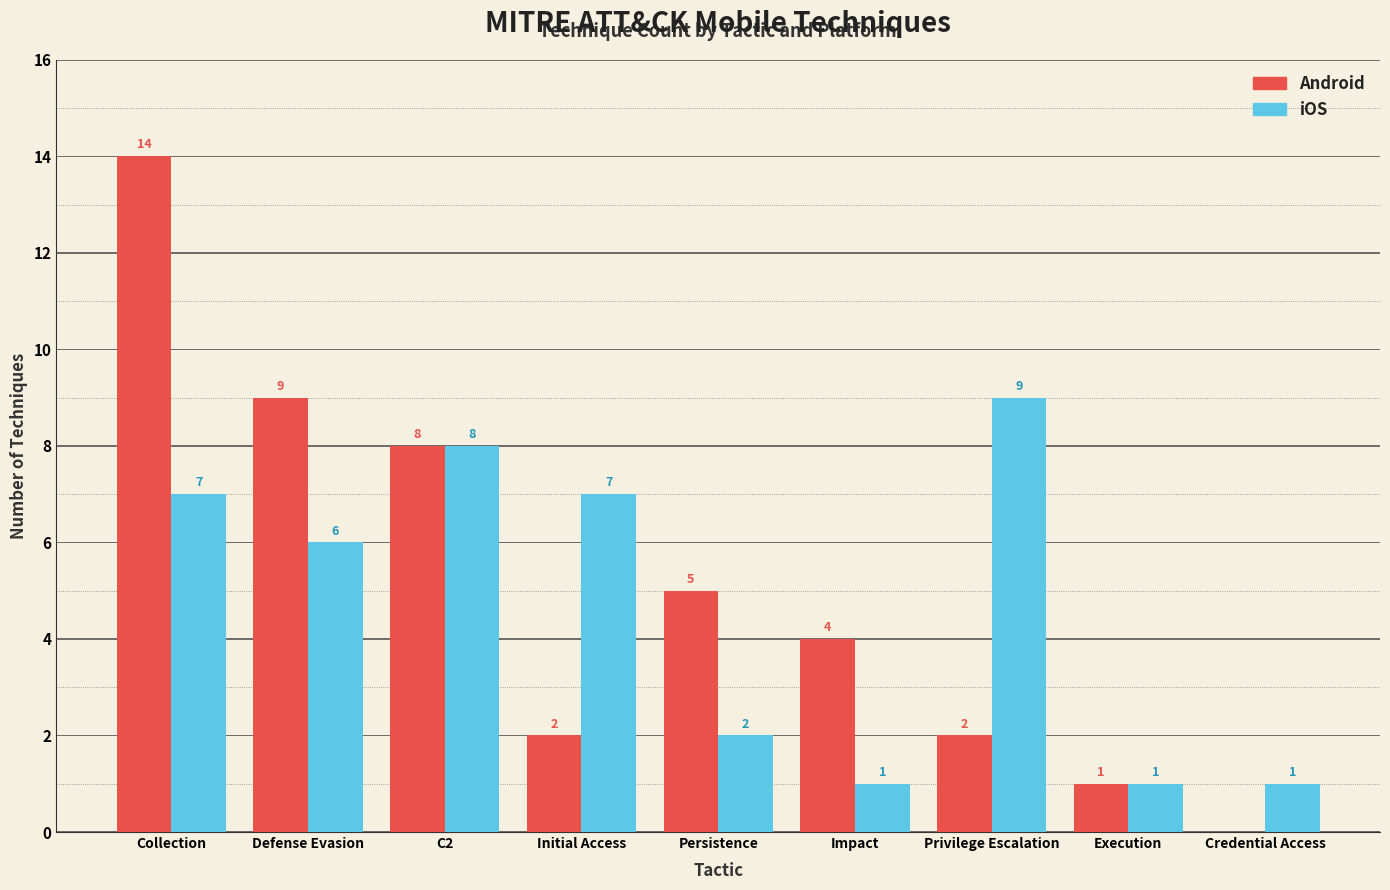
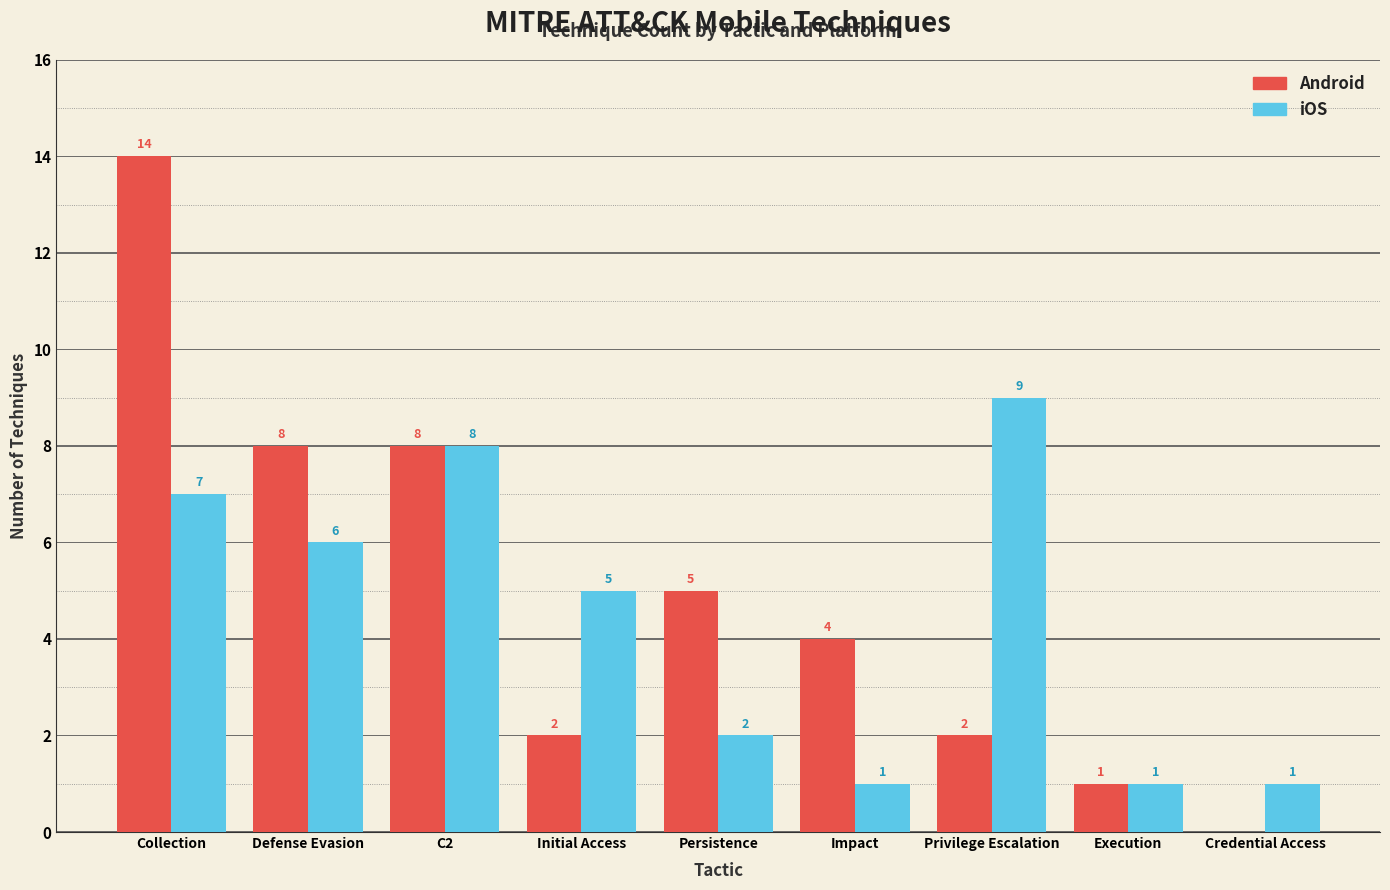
  {
    "Android": {
      "Collection": 14,
-     "Defense Evasion": 9,
+     "Defense Evasion": 8,
      "C2": 8,
      "Initial Access": 2,
      "Persistence": 5,
      "Impact": 4,
      "Privilege Escalation": 2,
      "Execution": 1
    },
    "iOS": {
      "Collection": 7,
      "Defense Evasion": 6,
      "C2": 8,
-     "Initial Access": 7,
+     "Initial Access": 5,
      "Persistence": 2,
      "Impact": 1,
      "Privilege Escalation": 9,
      "Execution": 1,
      "Credential Access": 1
    }
  }
